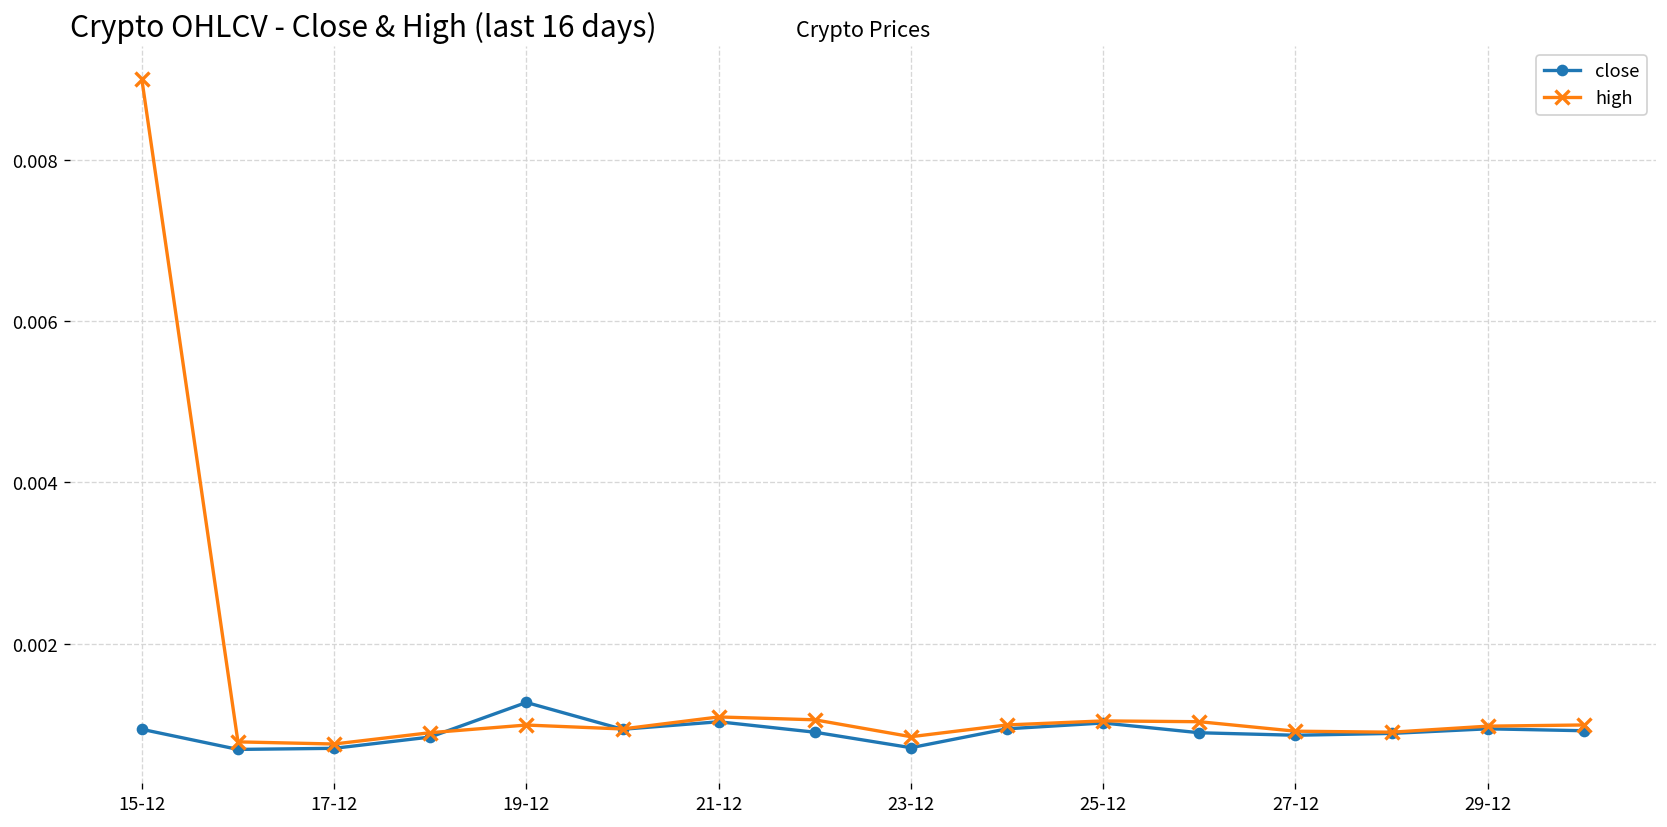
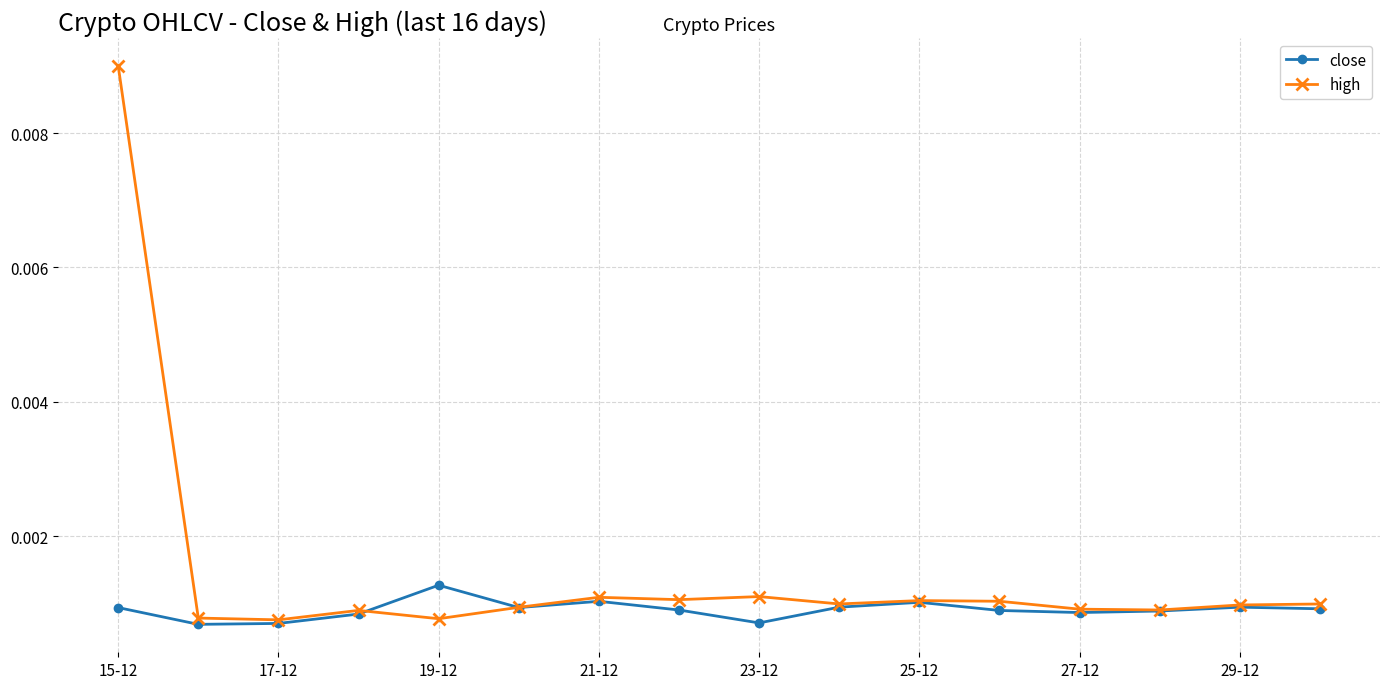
  {
    "close": {
      "15-12": 0.0009,
      "17-12": 0.0007,
      "19-12": 0.0013,
      "21-12": 0.0010,
      "23-12": 0.0007,
      "27-12": 0.0009
    },
    "high": {
      "15-12": 0.0090,
      "17-12": 0.0008,
-     "19-12": 0.0010,
+     "19-12": 0.0008,
      "21-12": 0.0011,
-     "23-12": 0.0008,
+     "23-12": 0.0011,
      "27-12": 0.0009
    }
  }
